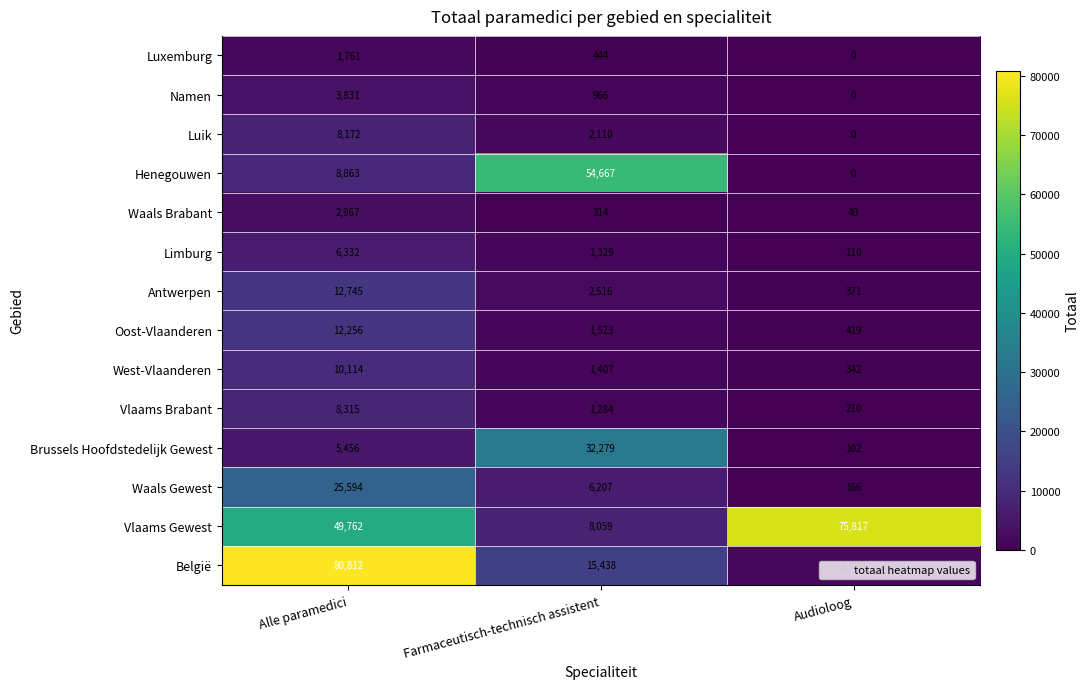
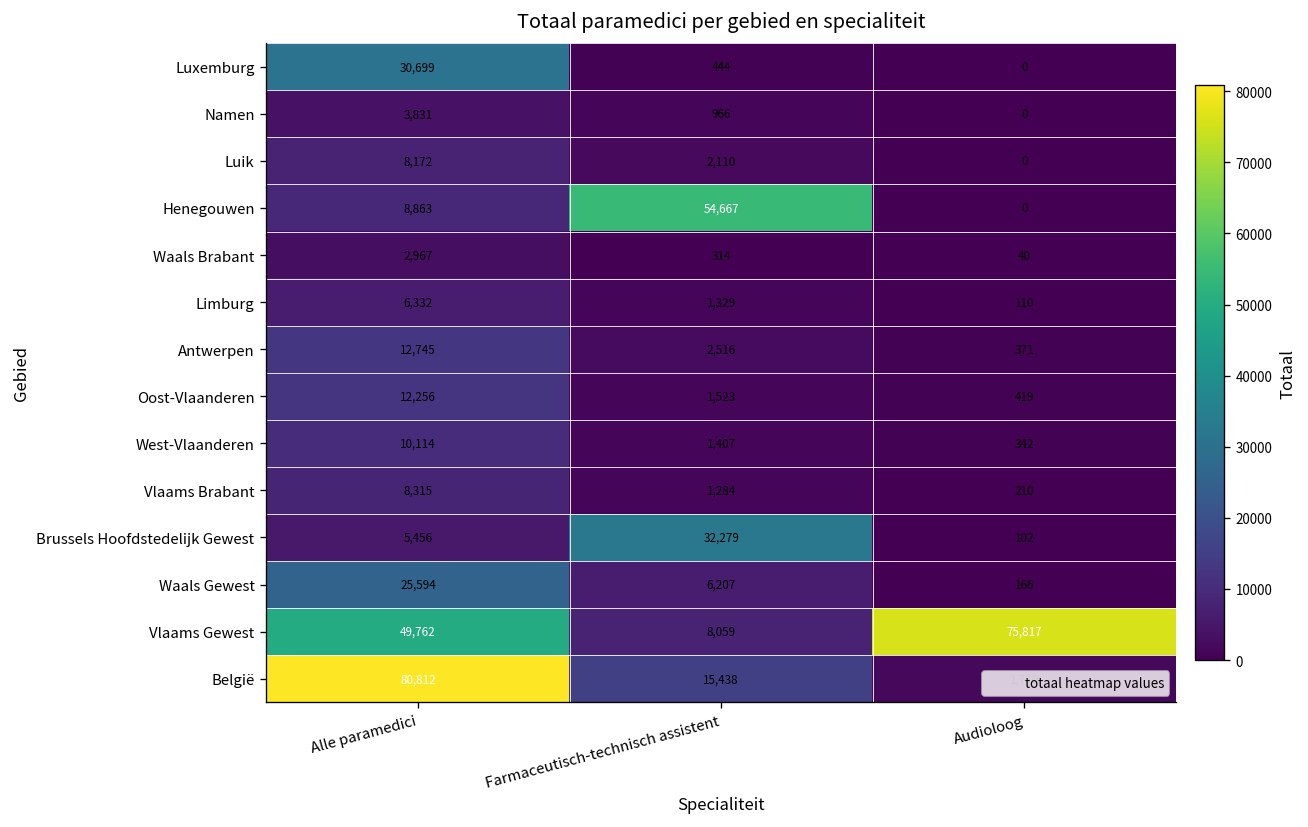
  {
    "Luxemburg": {
-     "Alle paramedici": "1,761",
+     "Alle paramedici": "30,699",
      "Farmaceutisch-technisch assistent": "444",
      "Audioloog": "0"
    },
    "Namen": {
      "Alle paramedici": "3,831",
      "Farmaceutisch-technisch assistent": "966",
      "Audioloog": "0"
    },
    "Luik": {
      "Alle paramedici": "8,172",
      "Farmaceutisch-technisch assistent": "2,110",
      "Audioloog": "0"
    },
    "Henegouwen": {
      "Alle paramedici": "8,863",
      "Farmaceutisch-technisch assistent": "54,667",
      "Audioloog": "0"
    },
    "Waals Brabant": {
      "Alle paramedici": "2,967",
      "Farmaceutisch-technisch assistent": "314",
      "Audioloog": "40"
    },
    "Limburg": {
      "Alle paramedici": "6,332",
      "Farmaceutisch-technisch assistent": "1,329",
      "Audioloog": "110"
    },
    "Antwerpen": {
      "Alle paramedici": "12,745",
      "Farmaceutisch-technisch assistent": "2,516",
      "Audioloog": "371"
    },
    "Oost-Vlaanderen": {
      "Alle paramedici": "12,256",
      "Farmaceutisch-technisch assistent": "1,523",
      "Audioloog": "419"
    },
    "West-Vlaanderen": {
      "Alle paramedici": "10,114",
      "Farmaceutisch-technisch assistent": "1,407",
      "Audioloog": "342"
    },
    "Vlaams Brabant": {
      "Alle paramedici": "8,315",
      "Farmaceutisch-technisch assistent": "1,284",
      "Audioloog": "210"
    },
    "Brussels Hoofdstedelijk Gewest": {
      "Alle paramedici": "5,456",
      "Farmaceutisch-technisch assistent": "32,279",
      "Audioloog": "102"
    },
    "Waals Gewest": {
      "Alle paramedici": "25,594",
      "Farmaceutisch-technisch assistent": "6,207",
      "Audioloog": "166"
    },
    "Vlaams Gewest": {
      "Alle paramedici": "49,762",
      "Farmaceutisch-technisch assistent": "8,059",
      "Audioloog": "75,817"
    },
    "België": {
      "Alle paramedici": "80,812",
      "Farmaceutisch-technisch assistent": "15,438"
    }
  }
